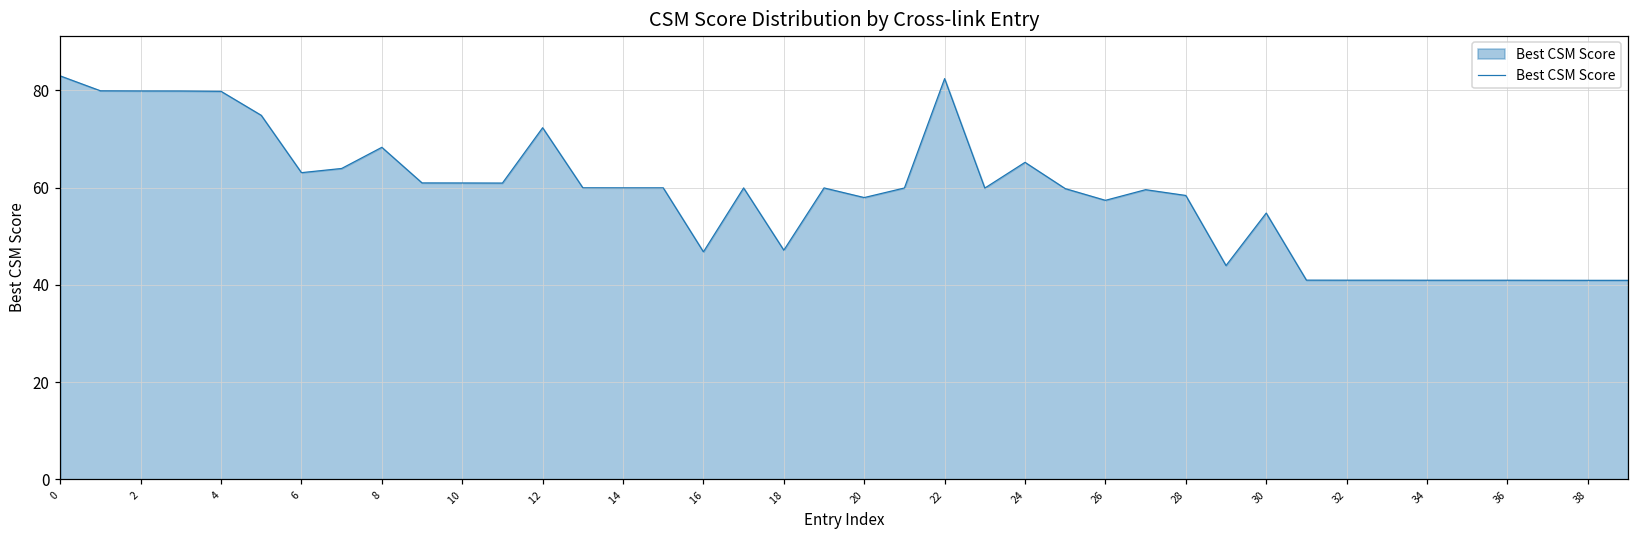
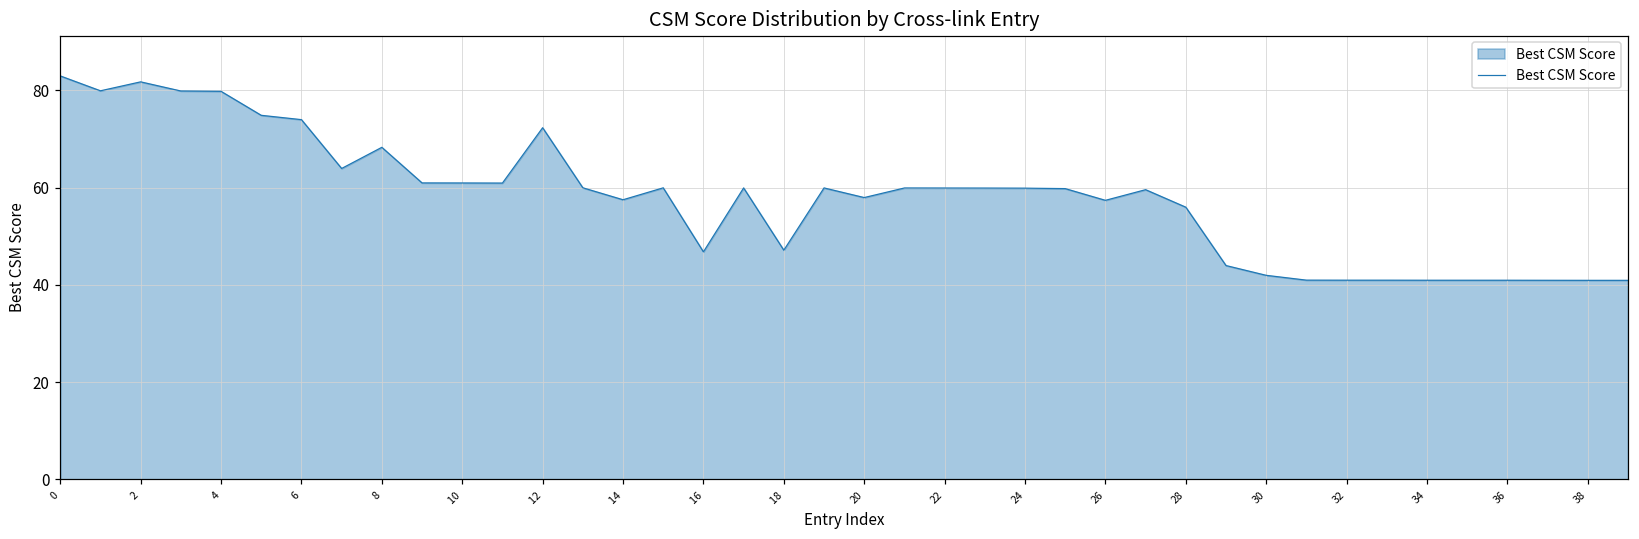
  {
    "0": 83,
-   "2": 80,
+   "2": 82,
    "4": 80,
-   "6": 63,
+   "6": 74,
    "8": 68,
    "10": 61,
    "12": 72,
-   "14": 60,
+   "14": 58,
    "16": 47,
    "18": 47,
    "20": 58,
-   "22": 82,
-   "24": 65,
+   "22": 60,
+   "24": 60,
    "26": 57,
-   "28": 58,
-   "30": 55,
+   "28": 56,
+   "30": 42,
    "32": 41,
    "34": 41,
    "36": 41,
    "38": 41
  }
